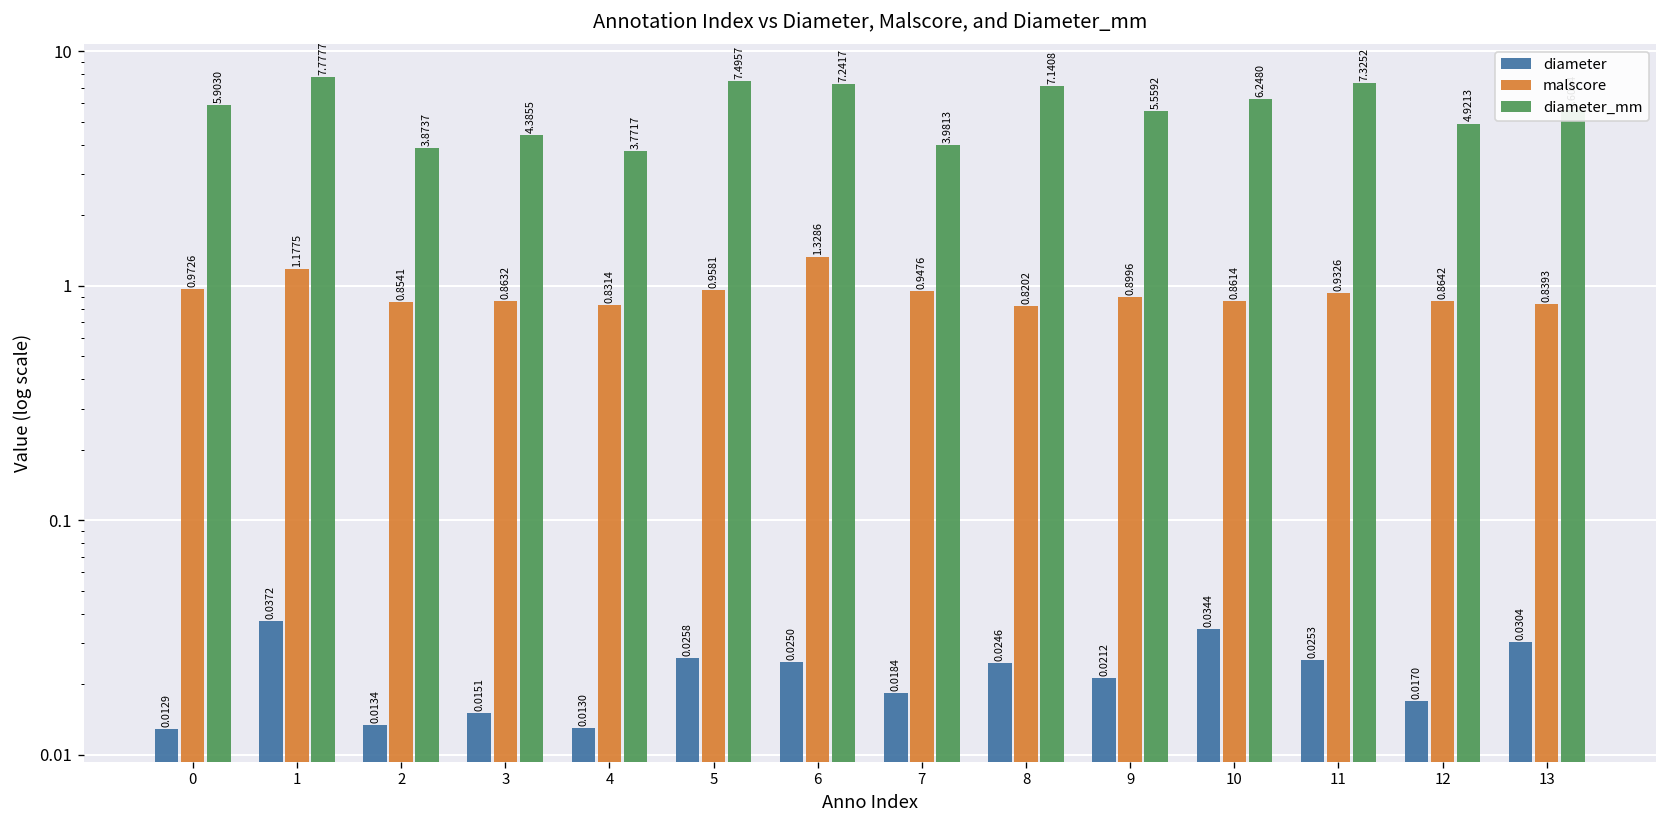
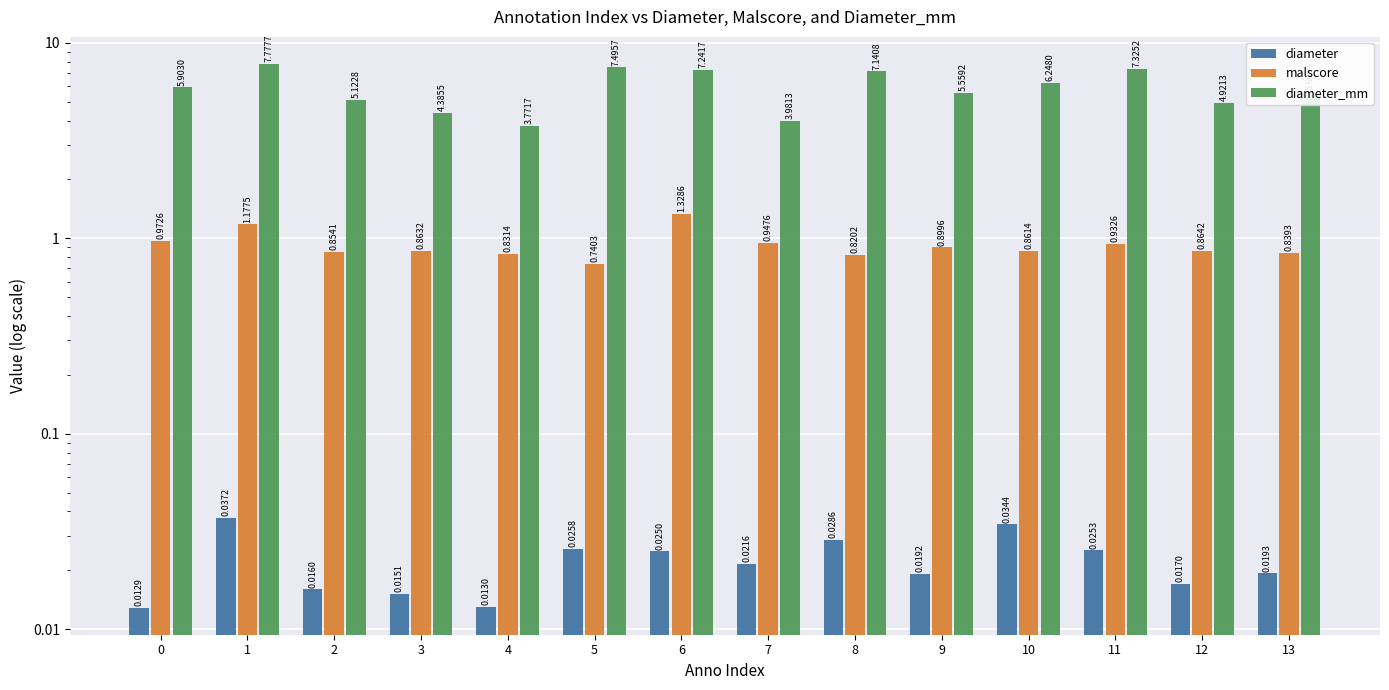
  {
    "diameter": {
      "0": 0.0129,
      "1": 0.0372,
-     "2": 0.0134,
+     "2": 0.0160,
      "3": 0.0151,
      "4": 0.0130,
      "5": 0.0258,
      "6": 0.0250,
-     "7": 0.0184,
-     "8": 0.0246,
-     "9": 0.0212,
+     "7": 0.0216,
+     "8": 0.0286,
+     "9": 0.0192,
      "10": 0.0344,
      "11": 0.0253,
      "12": 0.0170,
-     "13": 0.0304
+     "13": 0.0193
    },
    "malscore": {
      "0": 0.9726,
      "1": 1.1775,
      "2": 0.8541,
      "3": 0.8632,
      "4": 0.8314,
-     "5": 0.9581,
+     "5": 0.7403,
      "6": 1.3286,
      "7": 0.9476,
      "8": 0.8202,
      "9": 0.8996,
      "10": 0.8614,
      "11": 0.9326,
      "12": 0.8642,
      "13": 0.8393
    },
    "diameter_mm": {
      "0": 5.9030,
      "1": 7.7777,
-     "2": 3.8737,
+     "2": 5.1228,
      "3": 4.3855,
      "4": 3.7717,
      "5": 7.4957,
      "6": 7.2417,
      "7": 3.9813,
      "8": 7.1408,
      "9": 5.5592,
      "10": 6.2480,
      "11": 7.3252,
      "12": 4.9213
    }
  }
